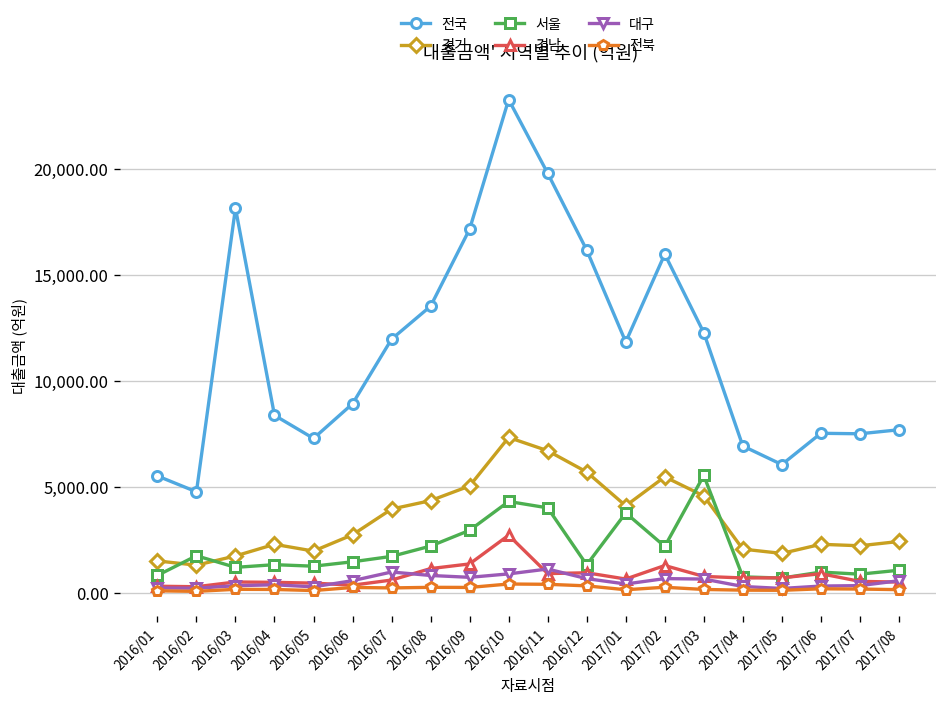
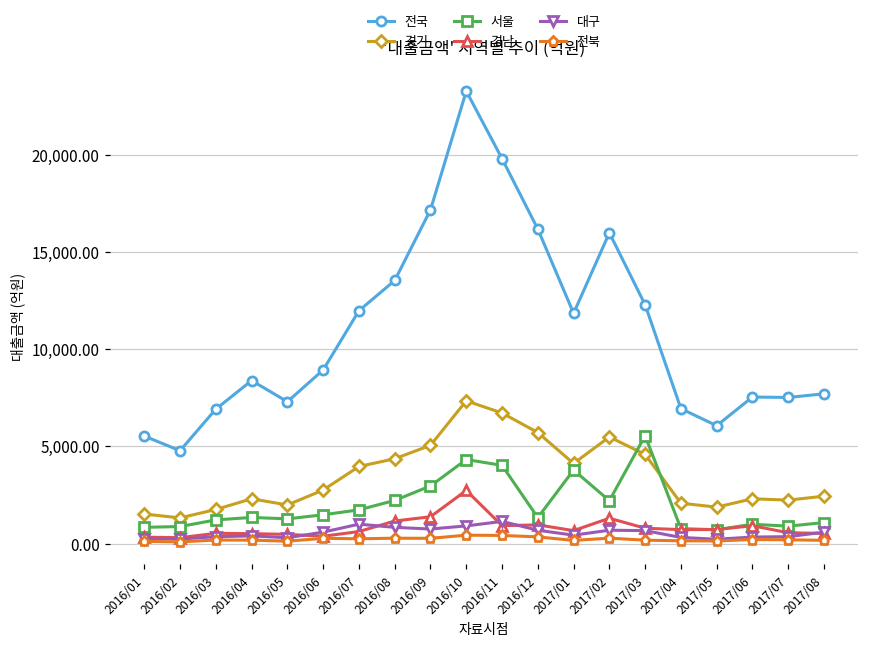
  {
    "전국": {
      "2016/01": "5,500",
      "2016/02": "4,800",
-     "2016/03": "18,200",
+     "2016/03": "6,900",
      "2016/04": "8,400",
      "2016/05": "7,300",
      "2016/06": "8,900",
      "2016/07": "12,000",
      "2016/08": "13,500",
      "2016/09": "17,200",
      "2016/10": "23,300",
      "2016/11": "19,800",
      "2016/12": "16,200",
      "2017/01": "11,900",
      "2017/02": "16,000",
      "2017/03": "12,300",
      "2017/04": "6,900",
      "2017/05": "6,100",
      "2017/06": "7,500",
      "2017/07": "7,500",
      "2017/08": "7,700"
    },
    "서울": {
      "2016/01": "800",
-     "2016/02": "1,800",
+     "2016/02": "900",
      "2016/03": "1,200",
      "2016/04": "1,300",
      "2016/05": "1,300",
      "2016/06": "1,500",
      "2016/07": "1,700",
      "2016/08": "2,200",
      "2016/09": "3,000",
      "2016/10": "4,300",
      "2016/11": "4,000",
      "2016/12": "1,300",
      "2017/01": "3,800",
      "2017/02": "2,200",
      "2017/03": "5,600",
      "2017/07": "900",
      "2017/08": "1,100"
    },
    "경남": {
      "2016/03": "500",
      "2016/05": "500",
      "2016/07": "600",
      "2016/08": "1,200",
      "2016/09": "1,400",
      "2016/10": "2,700",
      "2016/11": "900",
      "2016/12": "1,000",
      "2017/01": "700",
      "2017/02": "1,300",
      "2017/07": "600"
    },
    "대구": {
      "2016/03": "400",
      "2016/05": "300",
      "2016/06": "600",
      "2016/07": "1,000",
      "2016/08": "800",
      "2016/09": "700",
      "2016/10": "900",
      "2016/11": "1,100",
      "2016/12": "700",
      "2017/01": "400",
      "2017/02": "700",
      "2017/04": "300",
      "2017/07": "400"
    }
  }
